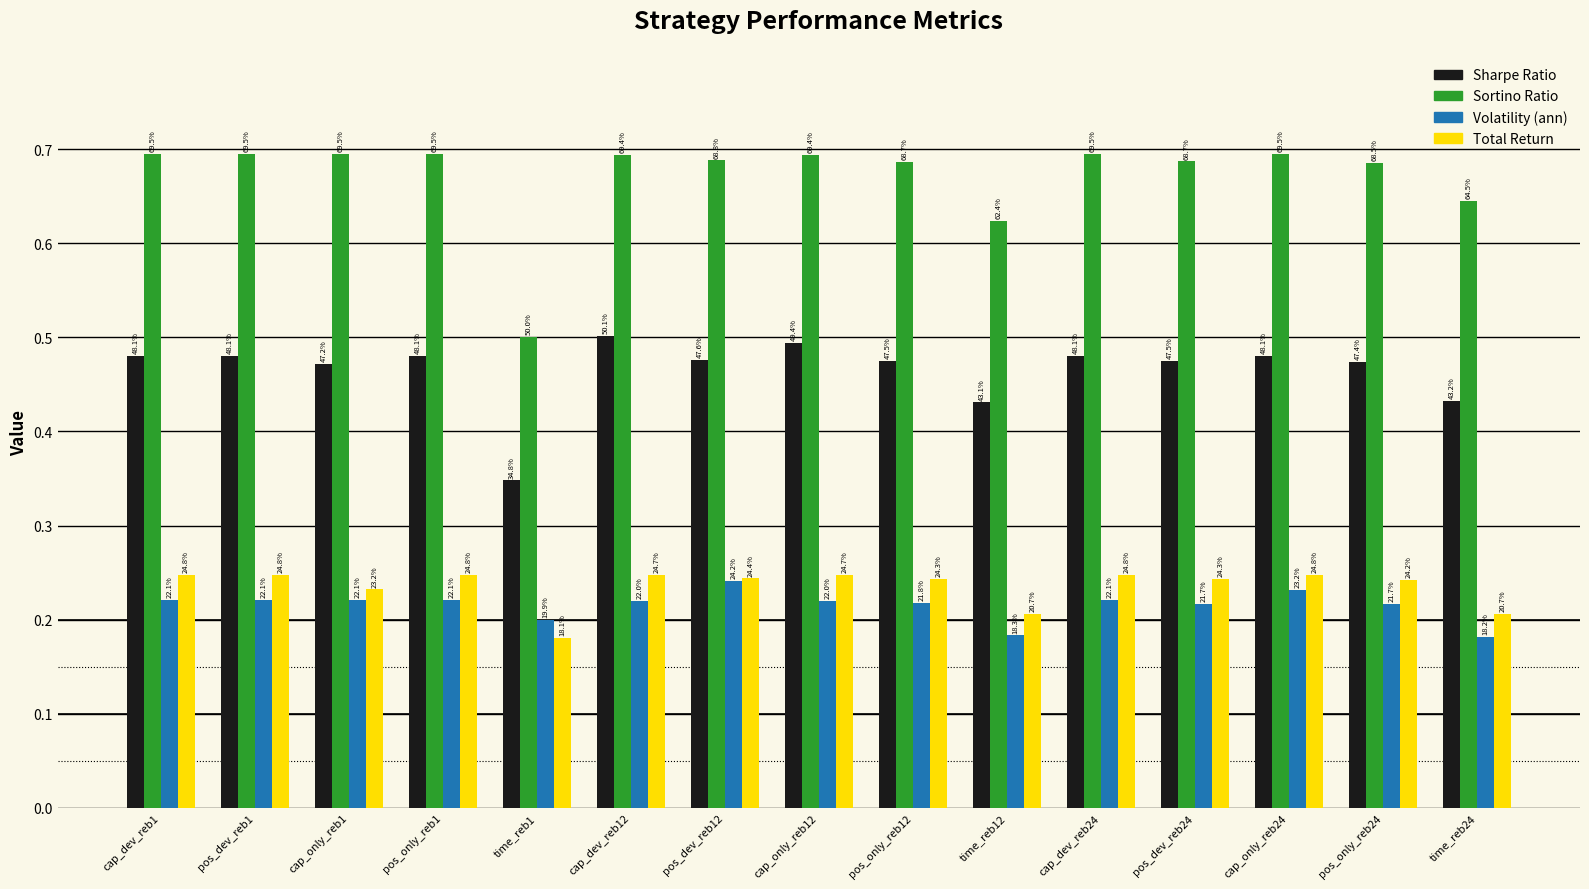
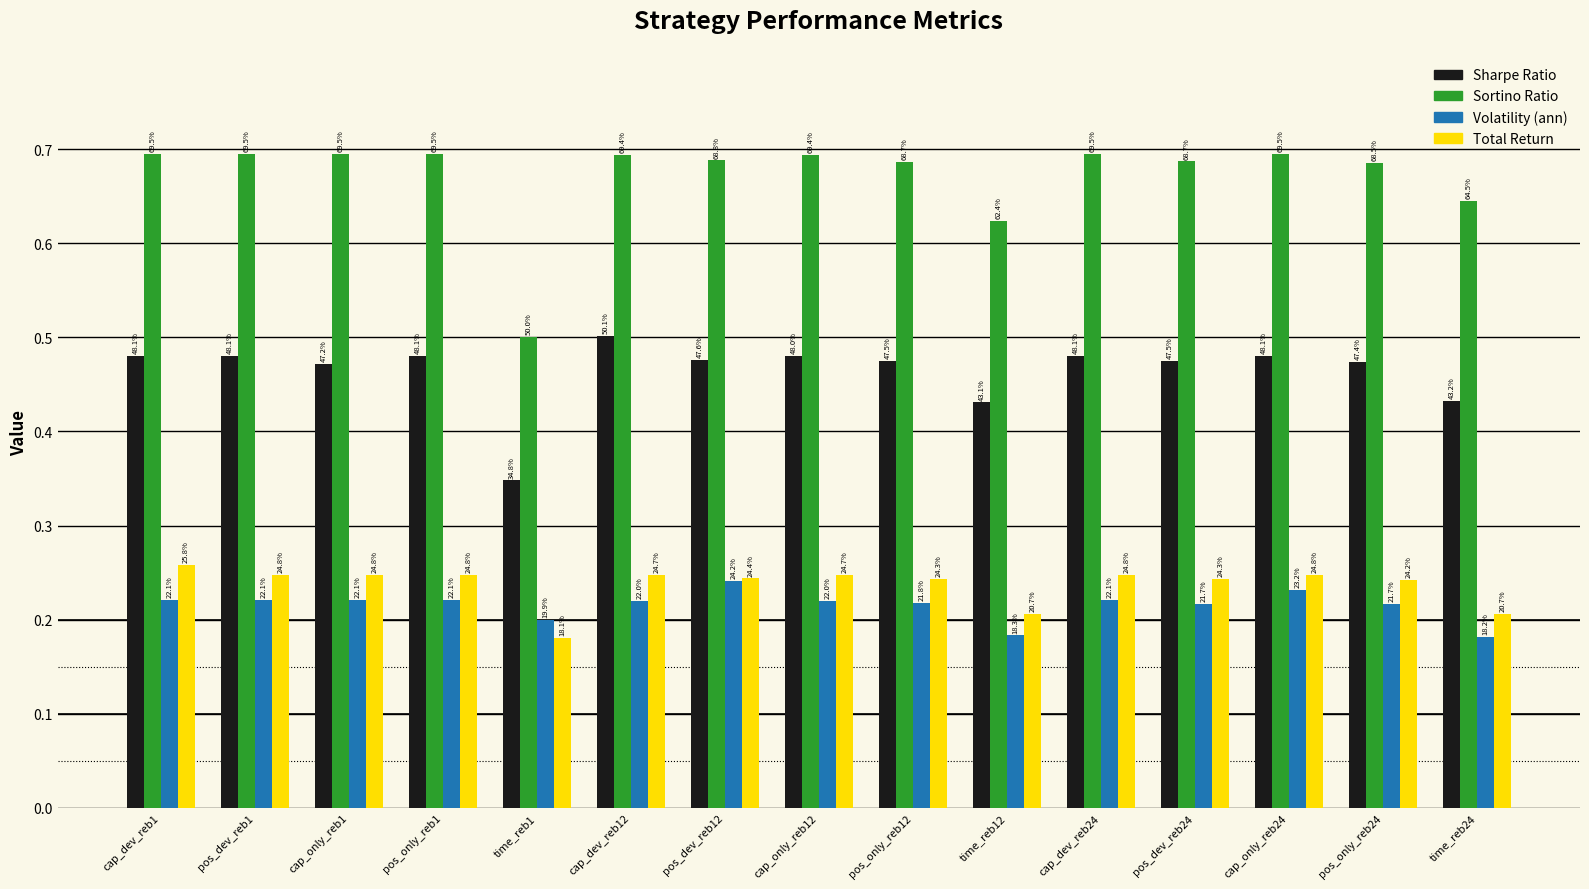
  {
    "Sharpe Ratio": {
      "cap_dev_reb1": "48.1%",
      "pos_dev_reb1": "48.1%",
      "cap_only_reb1": "47.2%",
      "pos_only_reb1": "48.1%",
      "time_reb1": "34.8%",
      "cap_dev_reb12": "50.1%",
      "pos_dev_reb12": "47.6%",
-     "cap_only_reb12": "49.4%",
+     "cap_only_reb12": "48.0%",
      "pos_only_reb12": "47.5%",
      "time_reb12": "43.1%",
      "cap_dev_reb24": "48.1%",
      "pos_dev_reb24": "47.5%",
      "cap_only_reb24": "48.1%",
      "pos_only_reb24": "47.4%",
      "time_reb24": "43.2%"
    },
    "Sortino Ratio": {
      "cap_dev_reb1": "69.5%",
      "pos_dev_reb1": "69.5%",
      "cap_only_reb1": "69.5%",
      "pos_only_reb1": "69.5%",
      "time_reb1": "50.0%",
      "cap_dev_reb12": "69.4%",
      "pos_dev_reb12": "68.8%",
      "cap_only_reb12": "69.4%",
      "pos_only_reb12": "68.7%",
      "time_reb12": "62.4%",
      "cap_dev_reb24": "69.5%",
      "pos_dev_reb24": "68.7%",
      "cap_only_reb24": "69.5%",
      "pos_only_reb24": "68.5%",
      "time_reb24": "64.5%"
    },
    "Volatility (ann)": {
      "cap_dev_reb1": "22.1%",
      "pos_dev_reb1": "22.1%",
      "cap_only_reb1": "22.1%",
      "pos_only_reb1": "22.1%",
      "time_reb1": "19.9%",
      "cap_dev_reb12": "22.0%",
      "pos_dev_reb12": "24.2%",
      "cap_only_reb12": "22.0%",
      "pos_only_reb12": "21.8%",
      "time_reb12": "18.3%",
      "cap_dev_reb24": "22.1%",
      "pos_dev_reb24": "21.7%",
      "cap_only_reb24": "23.2%",
      "pos_only_reb24": "21.7%",
      "time_reb24": "18.2%"
    },
    "Total Return": {
-     "cap_dev_reb1": "24.8%",
+     "cap_dev_reb1": "25.8%",
      "pos_dev_reb1": "24.8%",
-     "cap_only_reb1": "23.2%",
+     "cap_only_reb1": "24.8%",
      "pos_only_reb1": "24.8%",
      "time_reb1": "18.1%",
      "cap_dev_reb12": "24.7%",
      "pos_dev_reb12": "24.4%",
      "cap_only_reb12": "24.7%",
      "pos_only_reb12": "24.3%",
      "time_reb12": "20.7%",
      "cap_dev_reb24": "24.8%",
      "pos_dev_reb24": "24.3%",
      "cap_only_reb24": "24.8%",
      "pos_only_reb24": "24.2%",
      "time_reb24": "20.7%"
    }
  }
